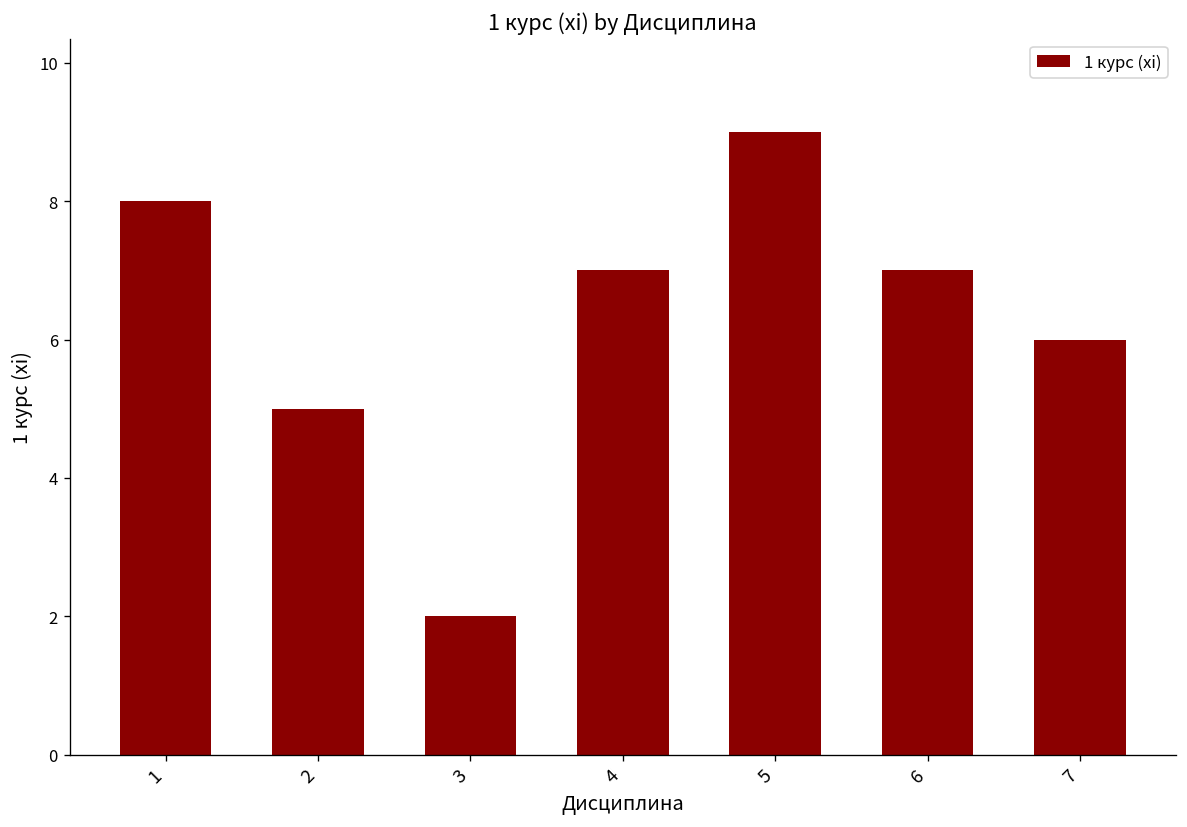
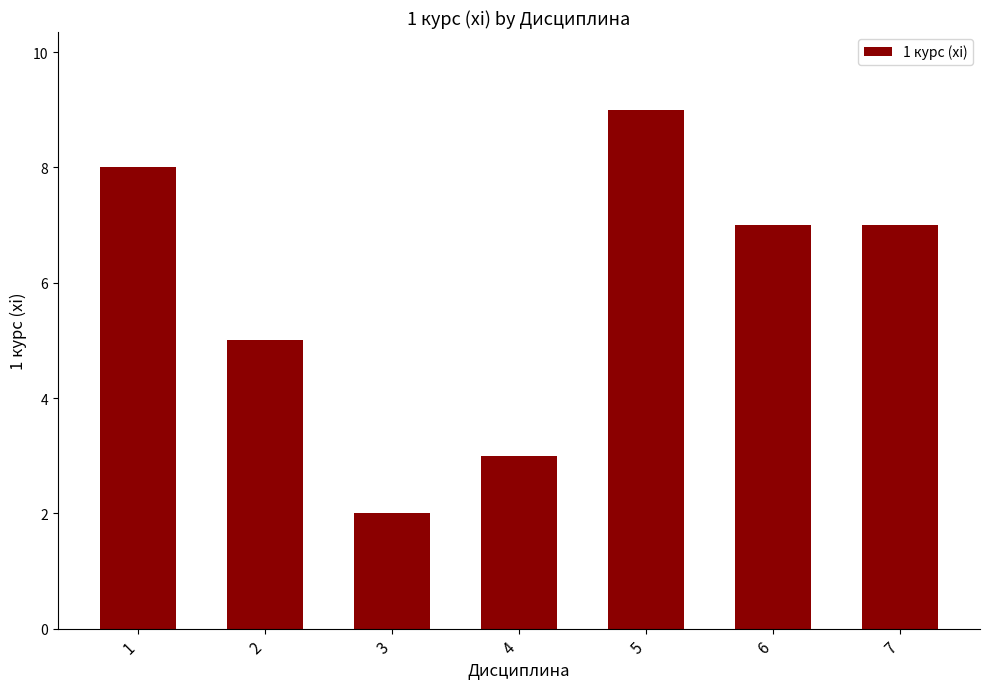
  {
    "1": 8,
    "2": 5,
    "3": 2,
-   "4": 7,
+   "4": 3,
    "5": 9,
    "6": 7,
-   "7": 6
+   "7": 7
  }
